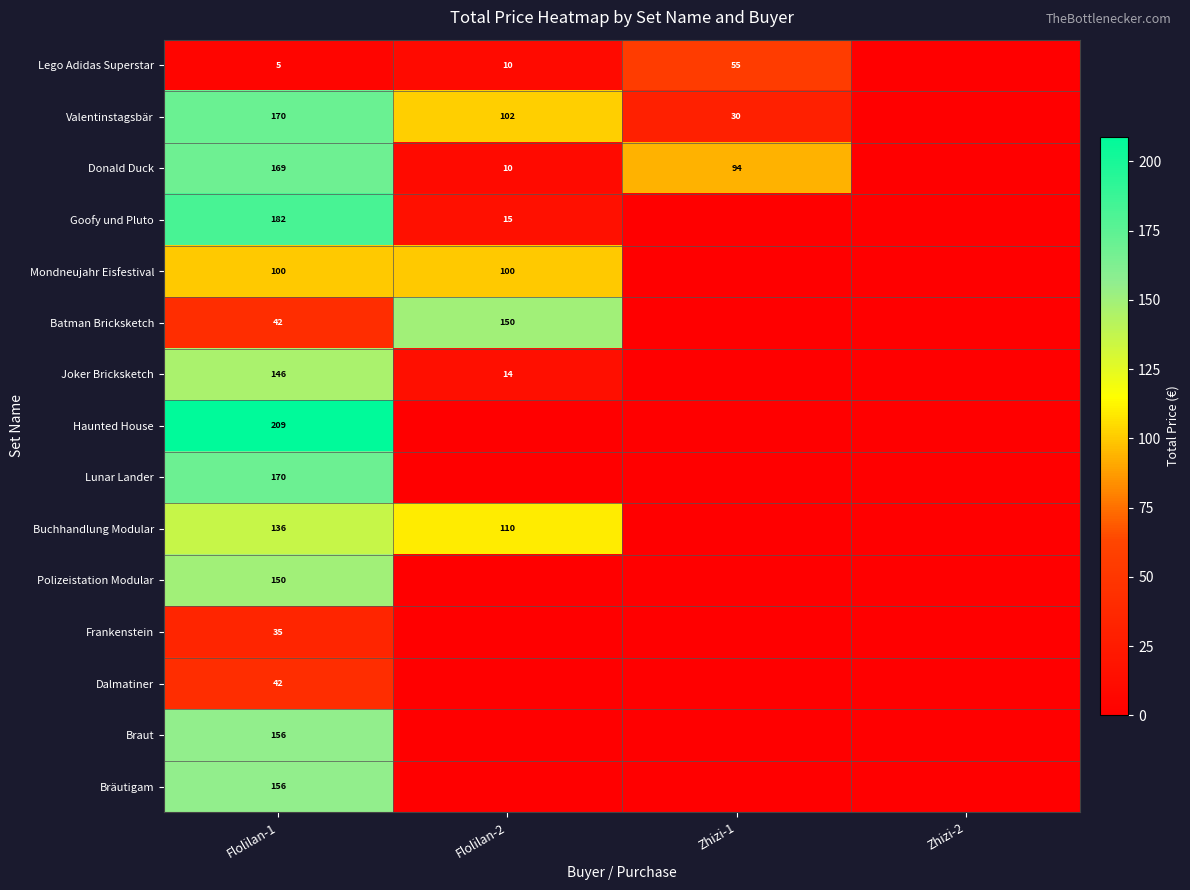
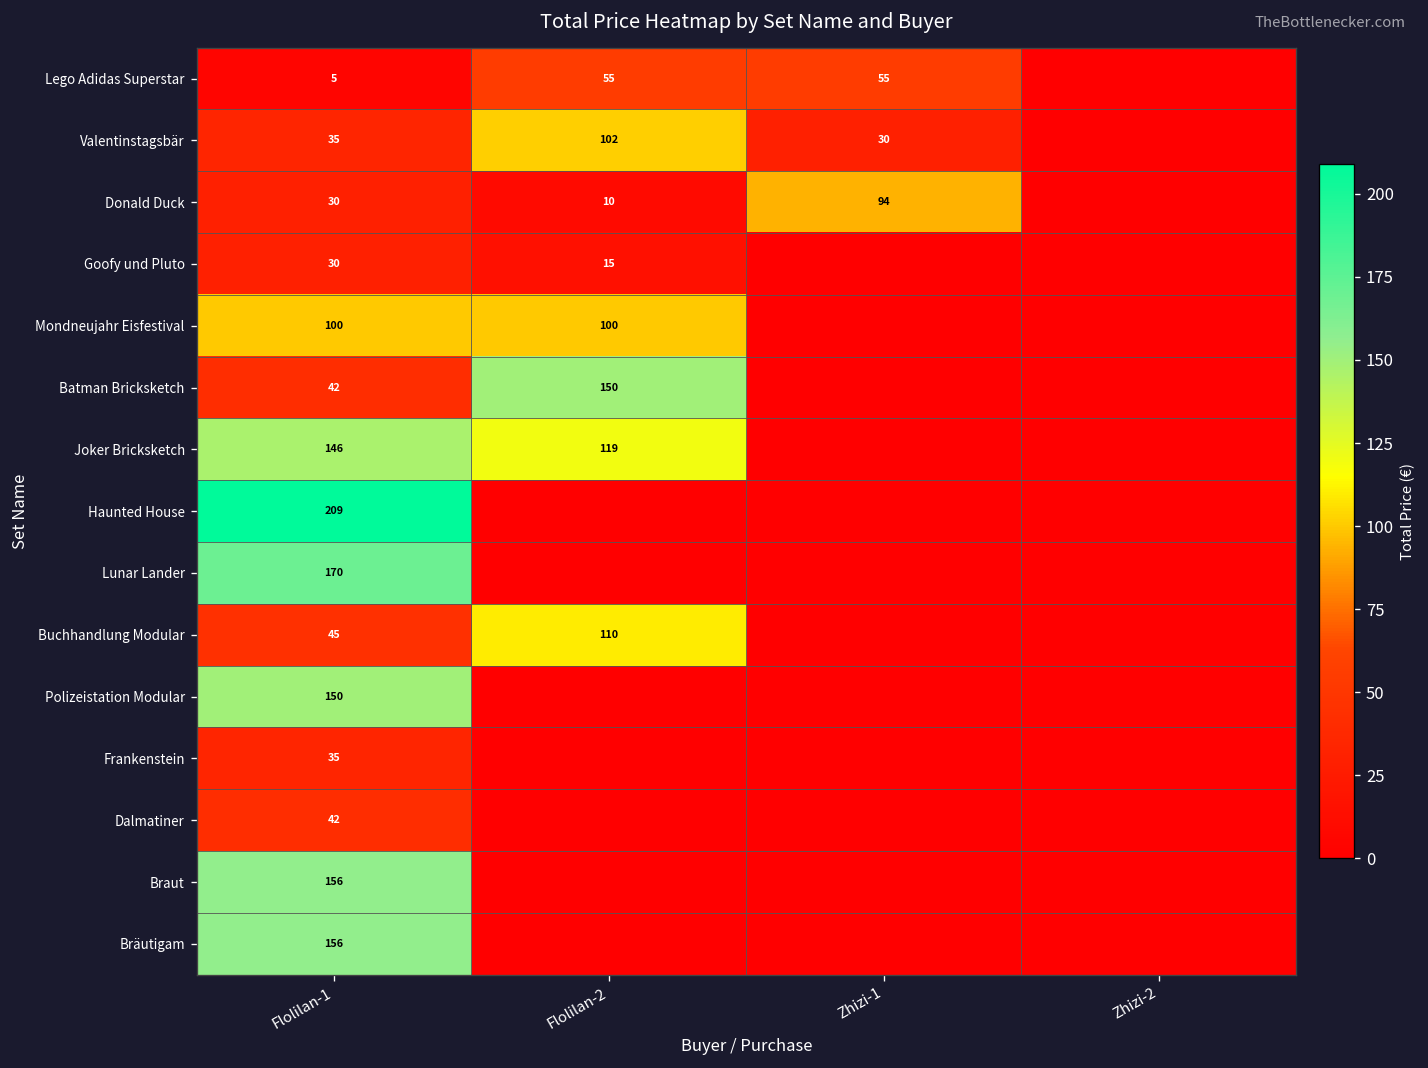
  {
    "Lego Adidas Superstar": {
      "Flolilan-1": 5,
-     "Flolilan-2": 10,
+     "Flolilan-2": 55,
      "Zhizi-1": 55
    },
    "Valentinstagsbär": {
-     "Flolilan-1": 170,
+     "Flolilan-1": 35,
      "Flolilan-2": 102,
      "Zhizi-1": 30
    },
    "Donald Duck": {
-     "Flolilan-1": 169,
+     "Flolilan-1": 30,
      "Flolilan-2": 10,
      "Zhizi-1": 94
    },
    "Goofy und Pluto": {
-     "Flolilan-1": 182,
+     "Flolilan-1": 30,
      "Flolilan-2": 15
    },
    "Mondneujahr Eisfestival": {
      "Flolilan-1": 100,
      "Flolilan-2": 100
    },
    "Batman Bricksketch": {
      "Flolilan-1": 42,
      "Flolilan-2": 150
    },
    "Joker Bricksketch": {
      "Flolilan-1": 146,
-     "Flolilan-2": 14
+     "Flolilan-2": 119
    },
    "Haunted House": {
      "Flolilan-1": 209
    },
    "Lunar Lander": {
      "Flolilan-1": 170
    },
    "Buchhandlung Modular": {
-     "Flolilan-1": 136,
+     "Flolilan-1": 45,
      "Flolilan-2": 110
    },
    "Polizeistation Modular": {
      "Flolilan-1": 150
    },
    "Frankenstein": {
      "Flolilan-1": 35
    },
    "Dalmatiner": {
      "Flolilan-1": 42
    },
    "Braut": {
      "Flolilan-1": 156
    },
    "Bräutigam": {
      "Flolilan-1": 156
    }
  }
